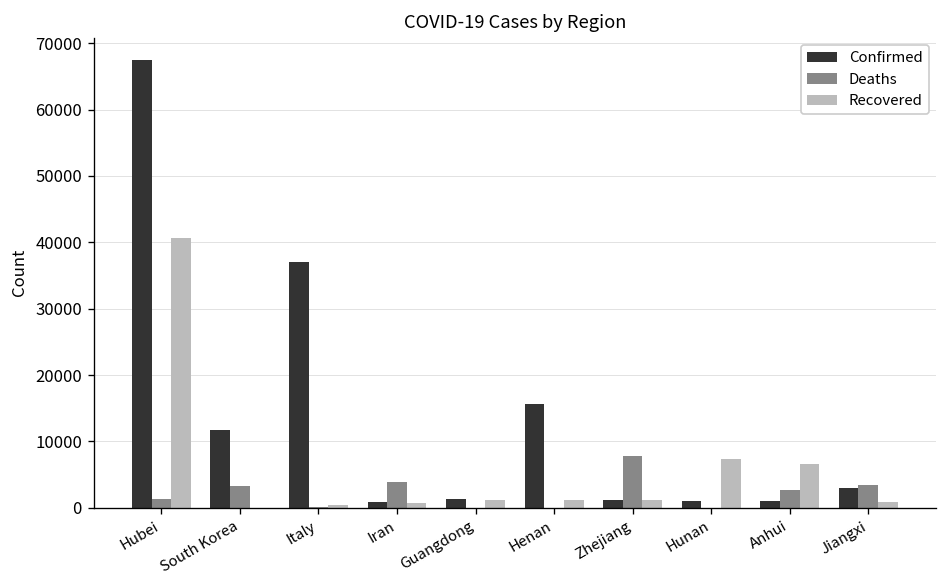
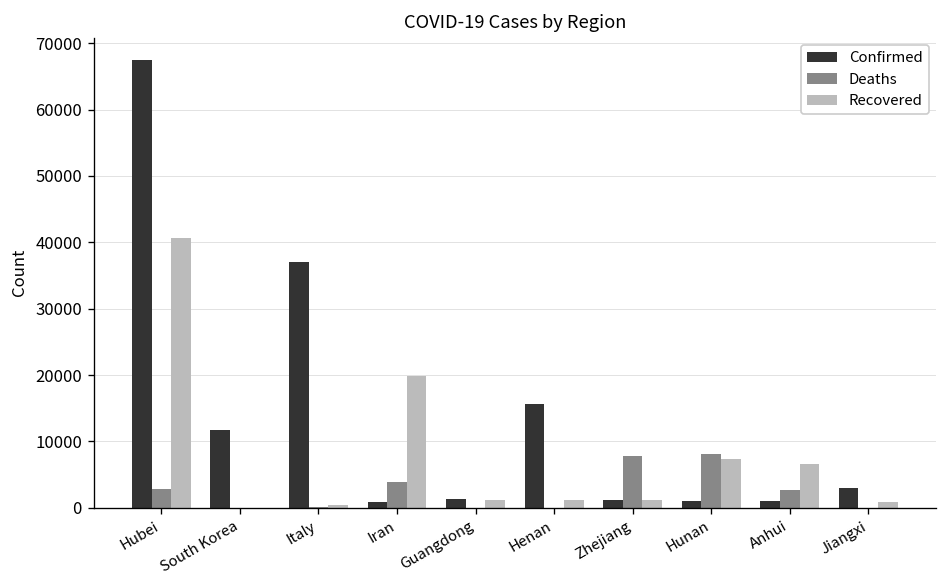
  {
    "Confirmed": {
      "Hubei": 67000,
      "South Korea": 12000,
      "Italy": 37000,
      "Iran": 1000,
      "Guangdong": 1000,
      "Henan": 16000,
      "Zhejiang": 1000,
      "Hunan": 1000,
      "Anhui": 1000,
      "Jiangxi": 3000
    },
    "Deaths": {
-     "Hubei": 1000,
-     "South Korea": 3000,
+     "Hubei": 3000,
+     "South Korea": 0,
      "Iran": 4000,
      "Zhejiang": 8000,
-     "Hunan": 0,
+     "Hunan": 8000,
      "Anhui": 3000,
-     "Jiangxi": 3000
+     "Jiangxi": 0
    },
    "Recovered": {
      "Hubei": 41000,
-     "Iran": 1000,
+     "Iran": 20000,
      "Guangdong": 1000,
      "Henan": 1000,
      "Zhejiang": 1000,
      "Hunan": 7000,
      "Anhui": 7000,
      "Jiangxi": 1000
    }
  }
